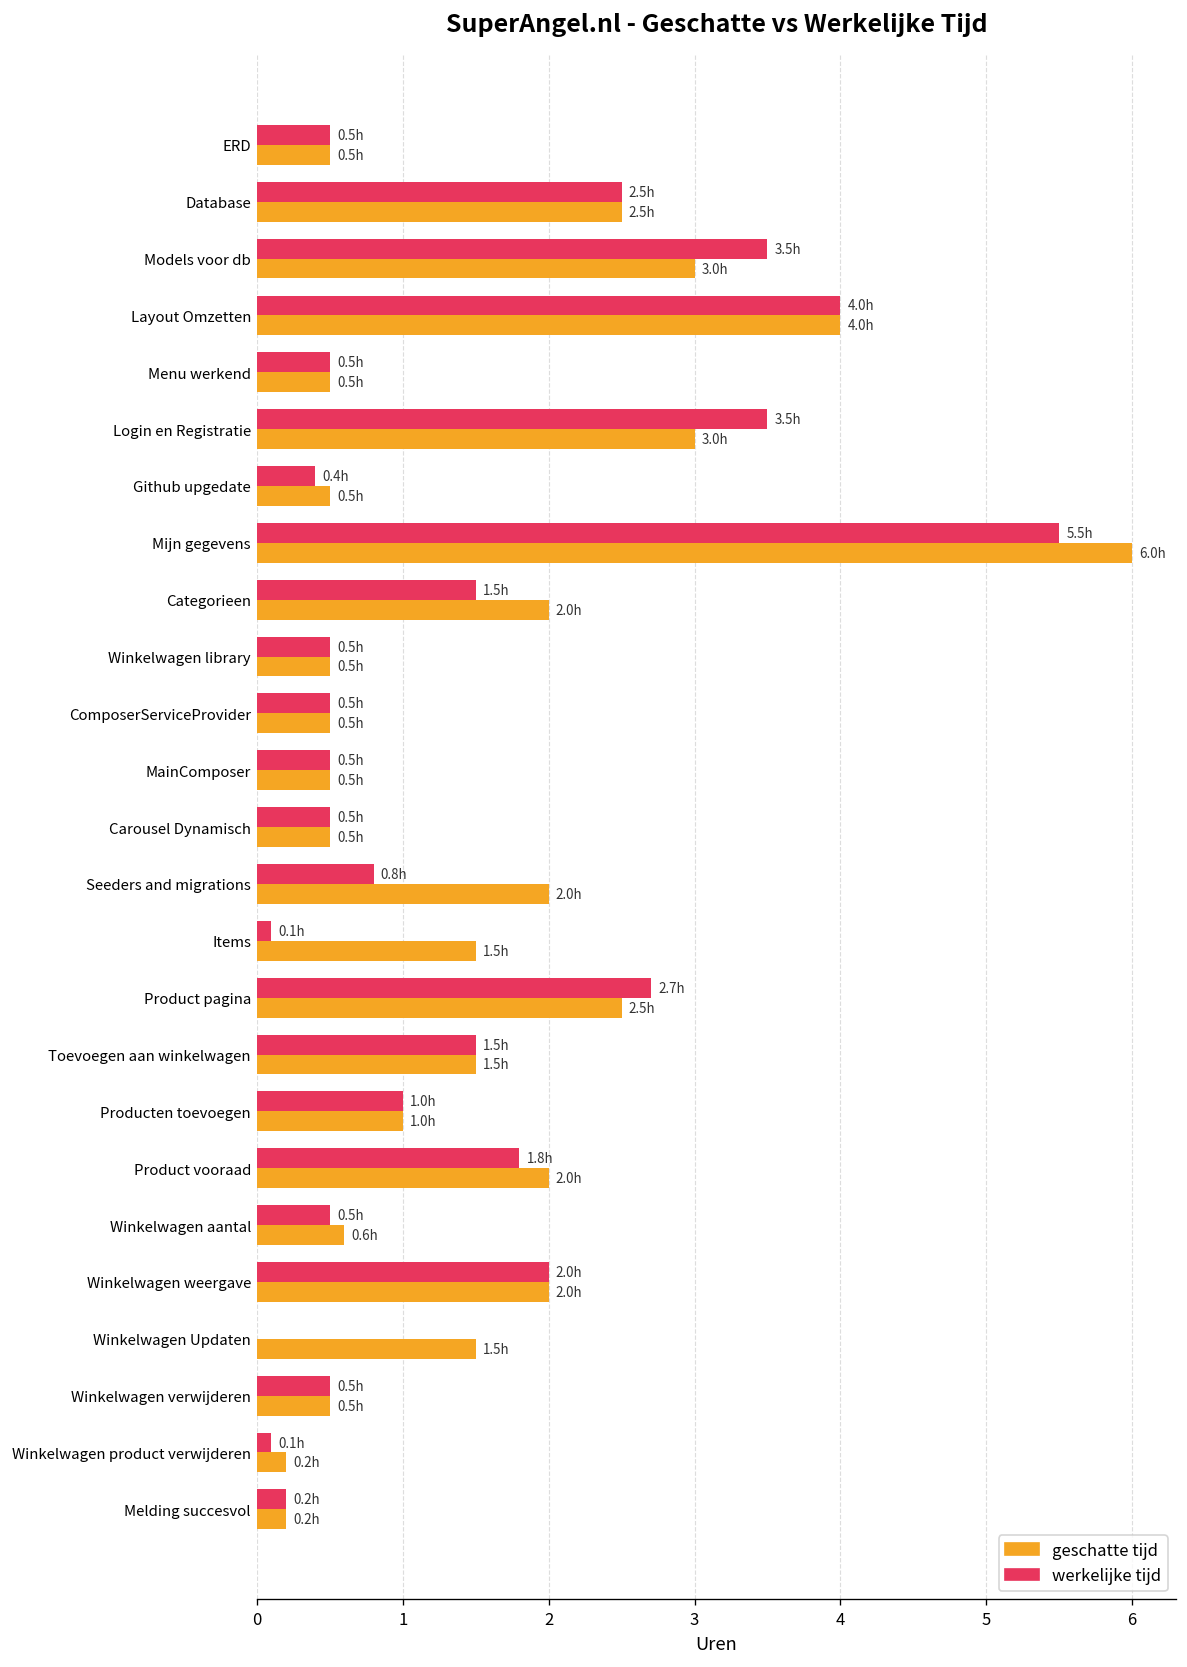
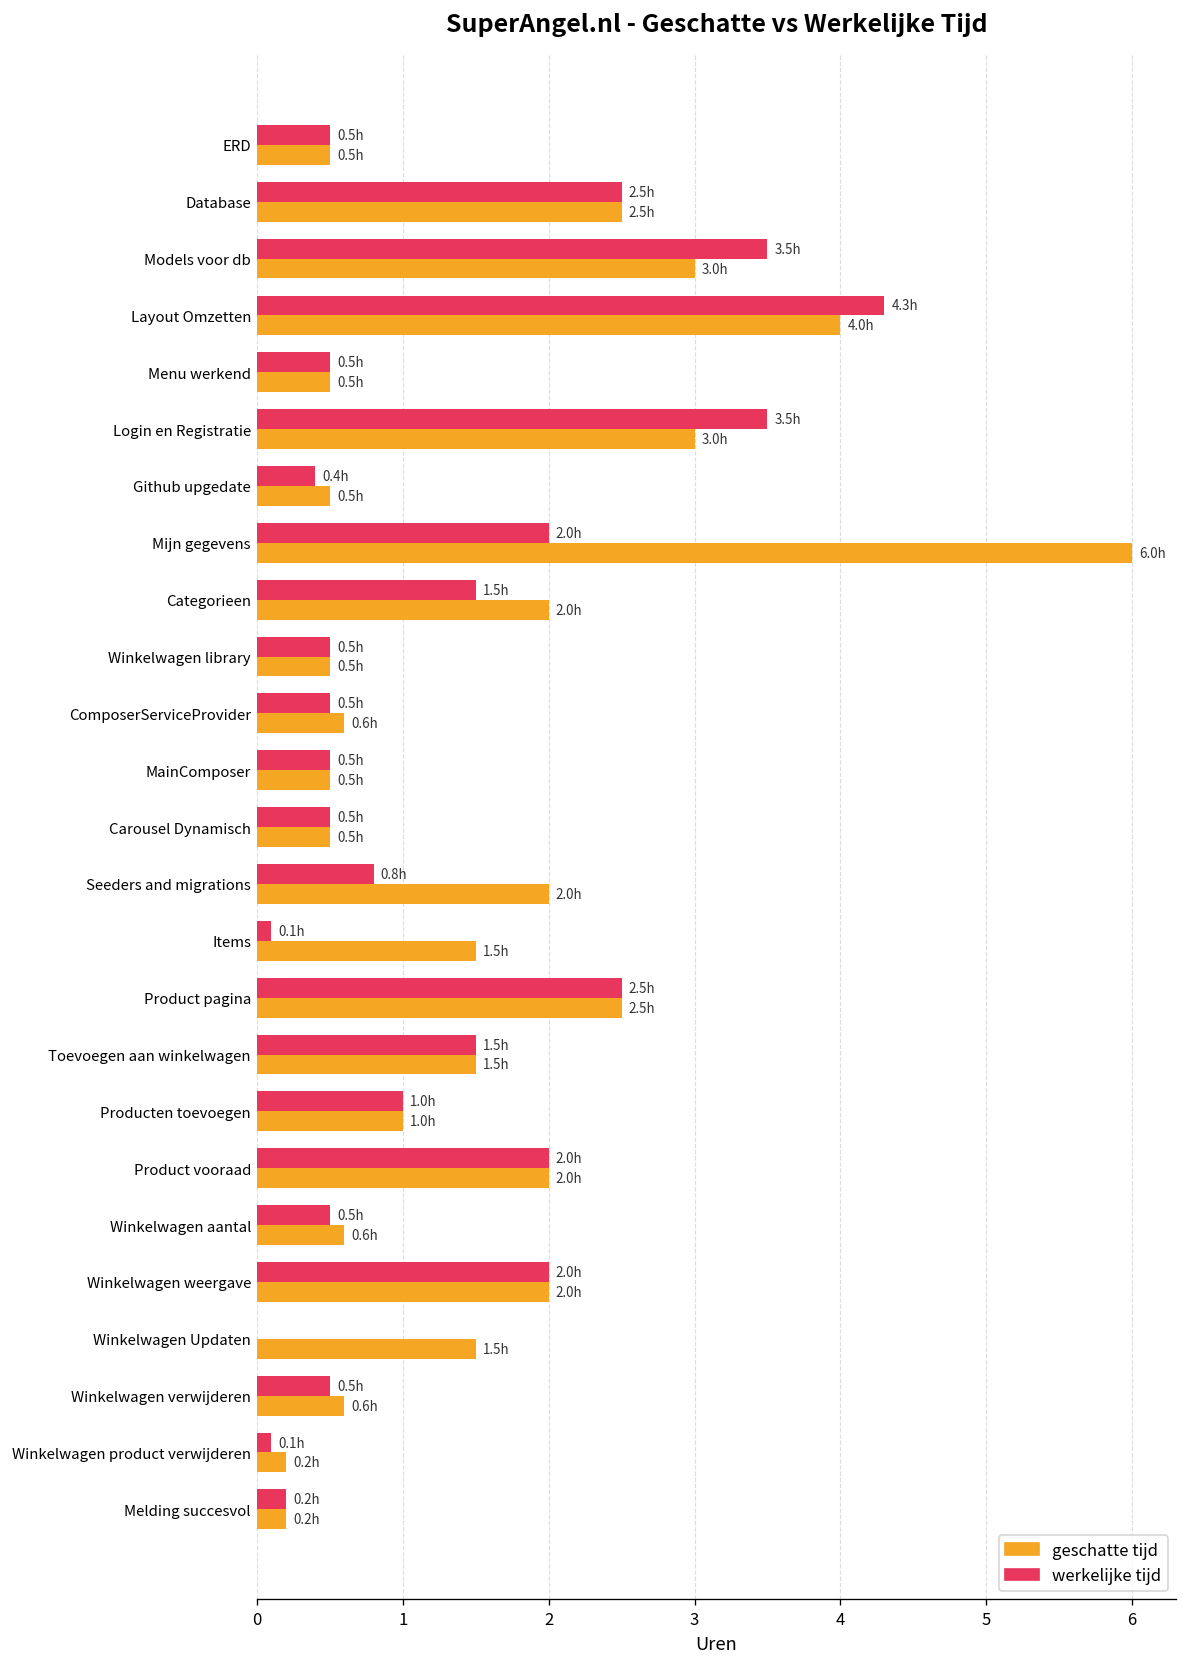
  {
    "geschatte tijd": {
      "ERD": "0.5h",
      "Database": "2.5h",
      "Models voor db": "3.0h",
      "Layout Omzetten": "4.0h",
      "Menu werkend": "0.5h",
      "Login en Registratie": "3.0h",
      "Github upgedate": "0.5h",
      "Mijn gegevens": "6.0h",
      "Categorieen": "2.0h",
      "Winkelwagen library": "0.5h",
-     "ComposerServiceProvider": "0.5h",
+     "ComposerServiceProvider": "0.6h",
      "MainComposer": "0.5h",
      "Carousel Dynamisch": "0.5h",
      "Seeders and migrations": "2.0h",
      "Items": "1.5h",
      "Product pagina": "2.5h",
      "Toevoegen aan winkelwagen": "1.5h",
      "Producten toevoegen": "1.0h",
      "Product vooraad": "2.0h",
      "Winkelwagen aantal": "0.6h",
      "Winkelwagen weergave": "2.0h",
      "Winkelwagen Updaten": "1.5h",
-     "Winkelwagen verwijderen": "0.5h",
+     "Winkelwagen verwijderen": "0.6h",
      "Winkelwagen product verwijderen": "0.2h",
      "Melding succesvol": "0.2h"
    },
    "werkelijke tijd": {
      "ERD": "0.5h",
      "Database": "2.5h",
      "Models voor db": "3.5h",
-     "Layout Omzetten": "4.0h",
+     "Layout Omzetten": "4.3h",
      "Menu werkend": "0.5h",
      "Login en Registratie": "3.5h",
      "Github upgedate": "0.4h",
-     "Mijn gegevens": "5.5h",
+     "Mijn gegevens": "2.0h",
      "Categorieen": "1.5h",
      "Winkelwagen library": "0.5h",
      "ComposerServiceProvider": "0.5h",
      "MainComposer": "0.5h",
      "Carousel Dynamisch": "0.5h",
      "Seeders and migrations": "0.8h",
      "Items": "0.1h",
-     "Product pagina": "2.7h",
+     "Product pagina": "2.5h",
      "Toevoegen aan winkelwagen": "1.5h",
      "Producten toevoegen": "1.0h",
-     "Product vooraad": "1.8h",
+     "Product vooraad": "2.0h",
      "Winkelwagen aantal": "0.5h",
      "Winkelwagen weergave": "2.0h",
      "Winkelwagen verwijderen": "0.5h",
      "Winkelwagen product verwijderen": "0.1h",
      "Melding succesvol": "0.2h"
    }
  }
